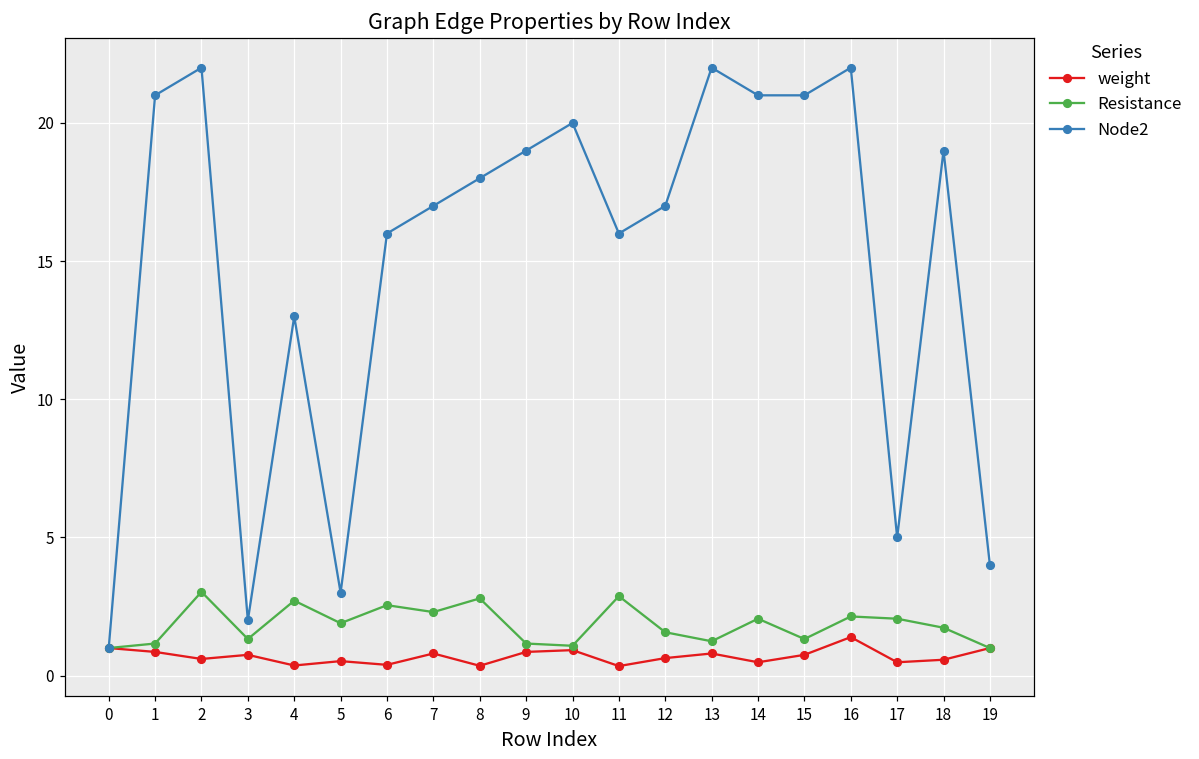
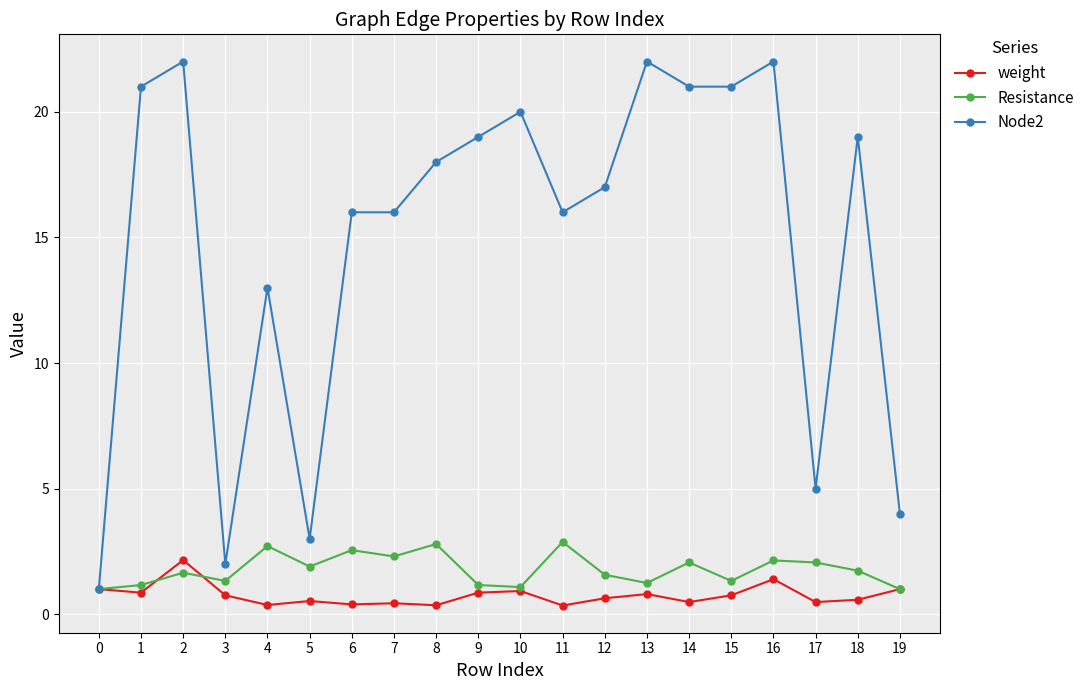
  {
    "weight": {
      "1": 0.9,
-     "2": 0.6,
+     "2": 2.2,
      "3": 0.8,
      "4": 0.4,
      "5": 0.5,
      "6": 0.4,
-     "7": 0.8,
+     "7": 0.4,
      "8": 0.4,
      "9": 0.9,
      "10": 0.9,
      "11": 0.3,
      "12": 0.6,
      "13": 0.8,
      "14": 0.5,
      "15": 0.8,
      "16": 1.4,
      "17": 0.5,
      "18": 0.6
    },
    "Resistance": {
      "1": 1.2,
-     "2": 3.0,
+     "2": 1.7,
      "3": 1.3,
      "4": 2.7,
      "5": 1.9,
      "6": 2.6,
      "7": 2.3,
      "8": 2.8,
      "9": 1.2,
      "10": 1.1,
      "11": 2.9,
      "12": 1.6,
      "13": 1.2,
      "14": 2.1,
      "15": 1.3,
      "16": 2.1,
      "17": 2.1,
      "18": 1.7
    },
    "Node2": {
      "1": 21,
      "2": 22,
      "3": 2,
      "4": 13,
      "5": 3,
      "6": 16,
-     "7": 17,
+     "7": 16,
      "8": 18,
      "9": 19,
      "10": 20,
      "11": 16,
      "12": 17,
      "13": 22,
      "14": 21,
      "15": 21,
      "16": 22,
      "17": 5,
      "18": 19,
      "19": 4
    }
  }
